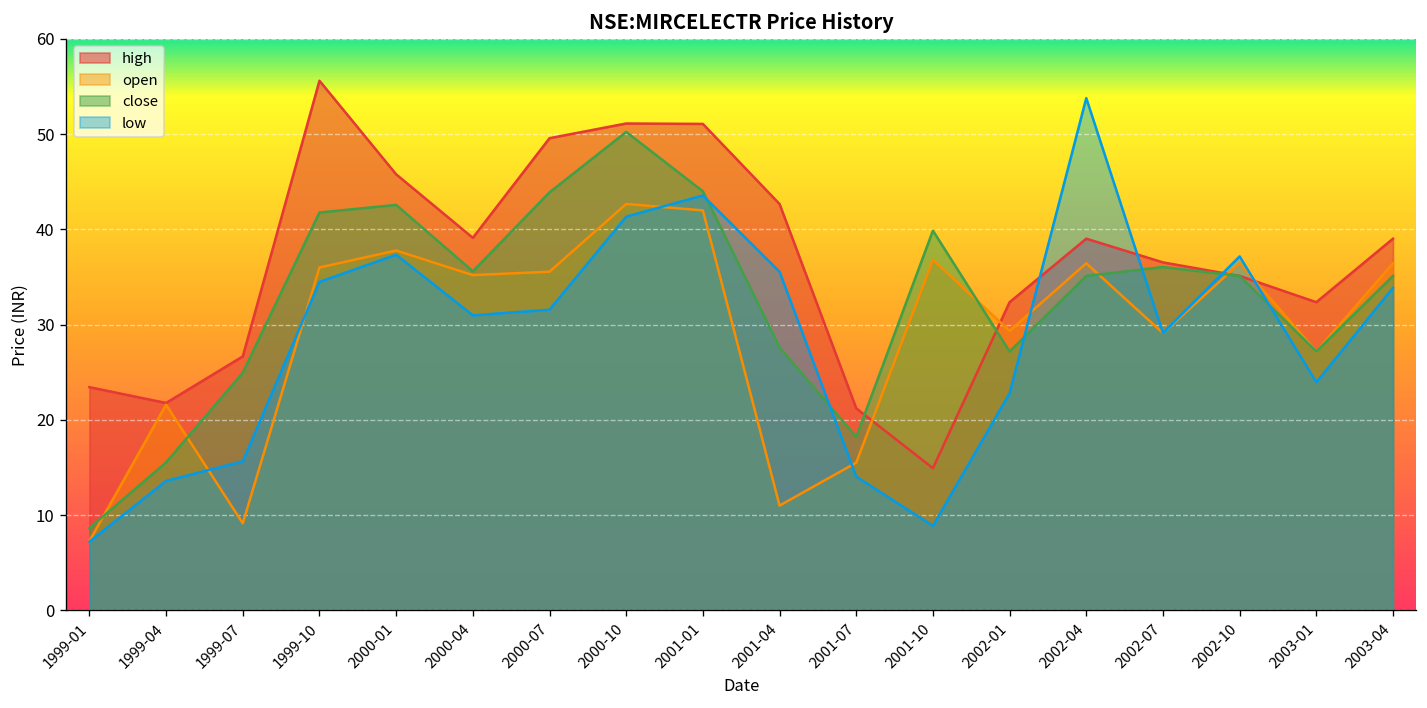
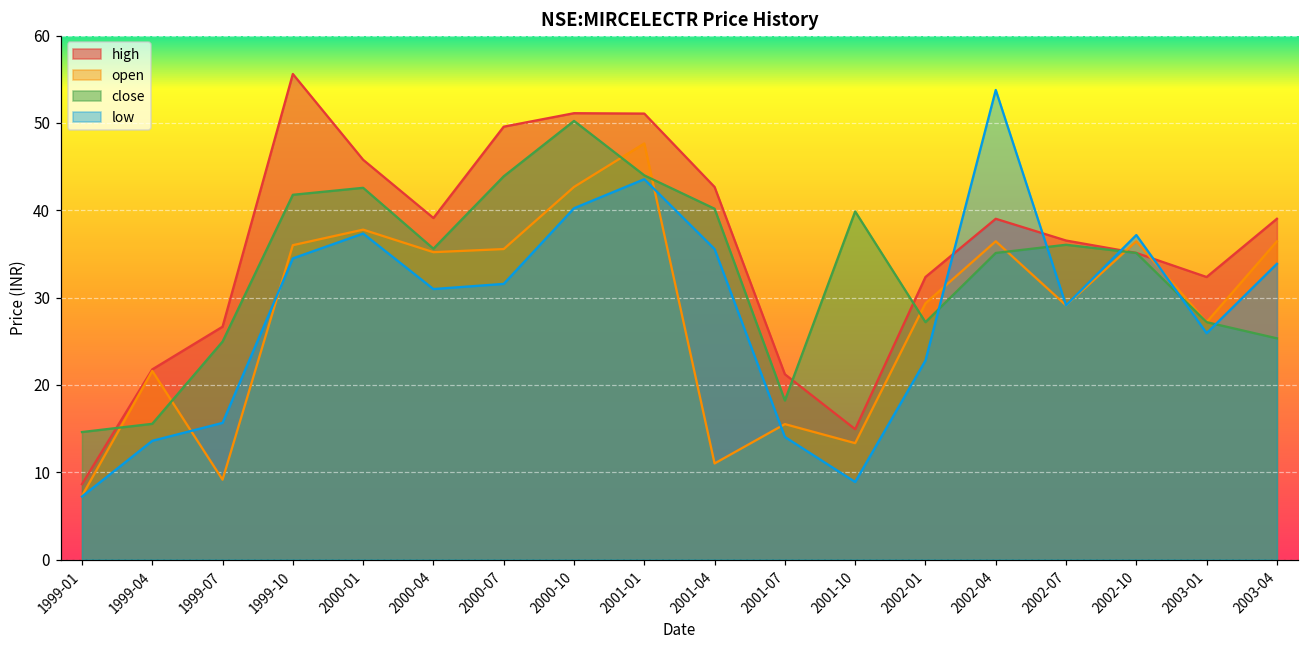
  {
    "high": {
-     "1999-01": 23,
+     "1999-01": 9,
      "1999-07": 27,
      "1999-10": 56,
      "2000-01": 46,
      "2000-04": 39,
      "2000-07": 50,
      "2000-10": 51,
      "2001-01": 51,
      "2001-04": 43,
      "2001-07": 21,
      "2001-10": 15,
      "2002-01": 32,
      "2002-04": 39,
      "2002-07": 37,
      "2003-01": 32,
      "2003-04": 39
    },
    "open": {
      "1999-07": 9,
      "1999-10": 36,
      "2000-01": 38,
      "2000-04": 35,
      "2000-07": 36,
      "2000-10": 43,
-     "2001-01": 42,
+     "2001-01": 48,
      "2001-04": 11,
      "2001-07": 16,
-     "2001-10": 37,
+     "2001-10": 13,
      "2002-01": 29,
      "2002-04": 36,
      "2002-10": 36,
      "2003-04": 36
    },
    "close": {
-     "1999-01": 9,
+     "1999-01": 15,
      "1999-04": 16,
      "1999-07": 25,
      "1999-10": 42,
      "2000-01": 43,
      "2000-04": 36,
      "2000-07": 44,
      "2000-10": 50,
      "2001-01": 44,
-     "2001-04": 28,
+     "2001-04": 40,
      "2001-07": 18,
      "2001-10": 40,
      "2002-01": 27,
      "2002-04": 35,
      "2002-07": 36,
-     "2003-04": 35
+     "2003-04": 25
    },
    "low": {
      "1999-04": 14,
      "1999-07": 16,
      "1999-10": 34,
      "2000-01": 37,
      "2000-04": 31,
      "2000-07": 32,
-     "2000-10": 41,
+     "2000-10": 40,
      "2001-01": 44,
      "2001-04": 36,
      "2001-07": 14,
      "2001-10": 9,
      "2002-01": 23,
      "2002-04": 54,
      "2002-10": 37,
-     "2003-01": 24,
+     "2003-01": 26,
      "2003-04": 34
    }
  }
